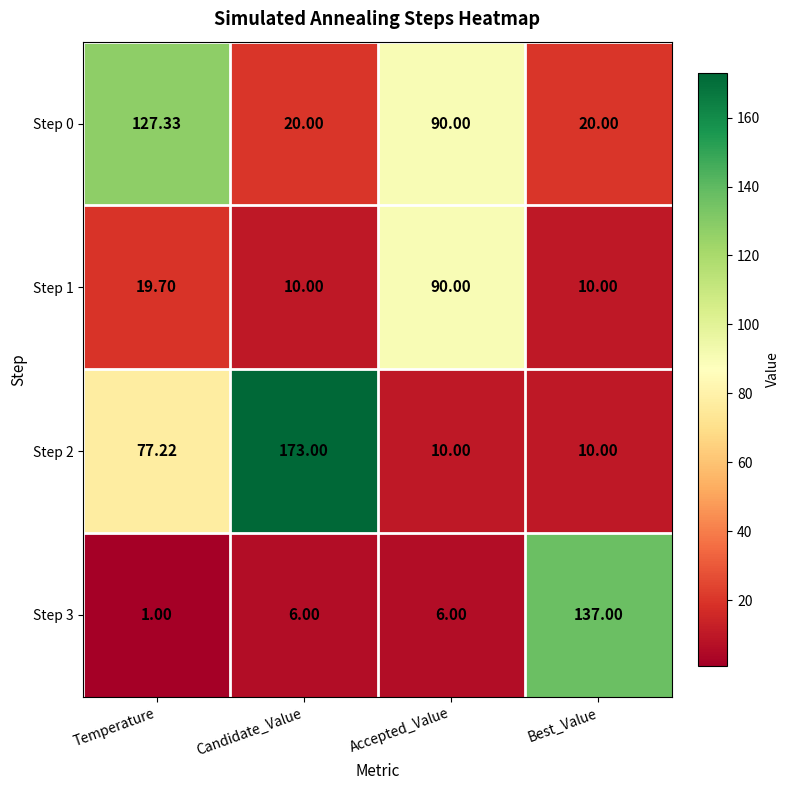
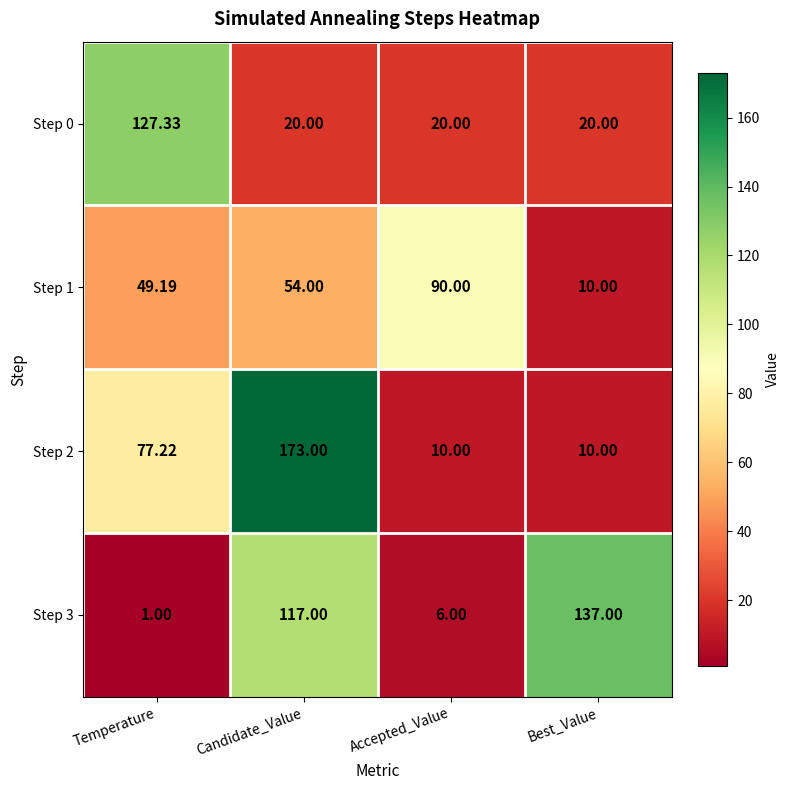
  {
    "Step 0": {
      "Temperature": 127.33,
      "Candidate_Value": 20.00,
-     "Accepted_Value": 90.00,
+     "Accepted_Value": 20.00,
      "Best_Value": 20.00
    },
    "Step 1": {
-     "Temperature": 19.70,
-     "Candidate_Value": 10.00,
+     "Temperature": 49.19,
+     "Candidate_Value": 54.00,
      "Accepted_Value": 90.00,
      "Best_Value": 10.00
    },
    "Step 2": {
      "Temperature": 77.22,
      "Candidate_Value": 173.00,
      "Accepted_Value": 10.00,
      "Best_Value": 10.00
    },
    "Step 3": {
      "Temperature": 1.00,
-     "Candidate_Value": 6.00,
+     "Candidate_Value": 117.00,
      "Accepted_Value": 6.00,
      "Best_Value": 137.00
    }
  }
